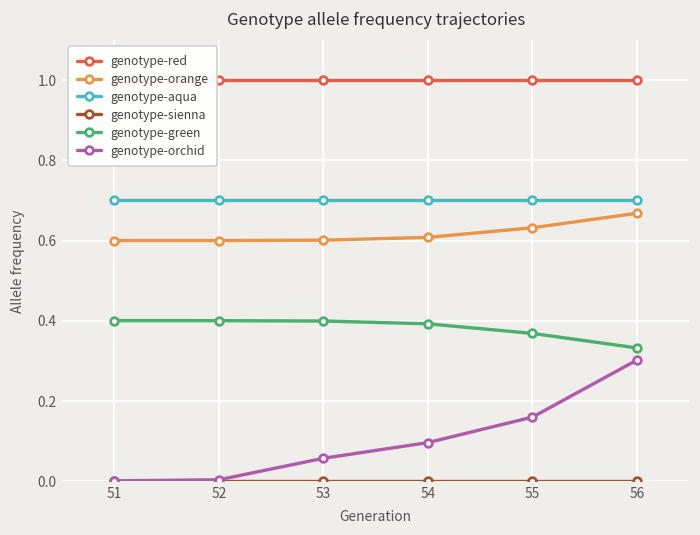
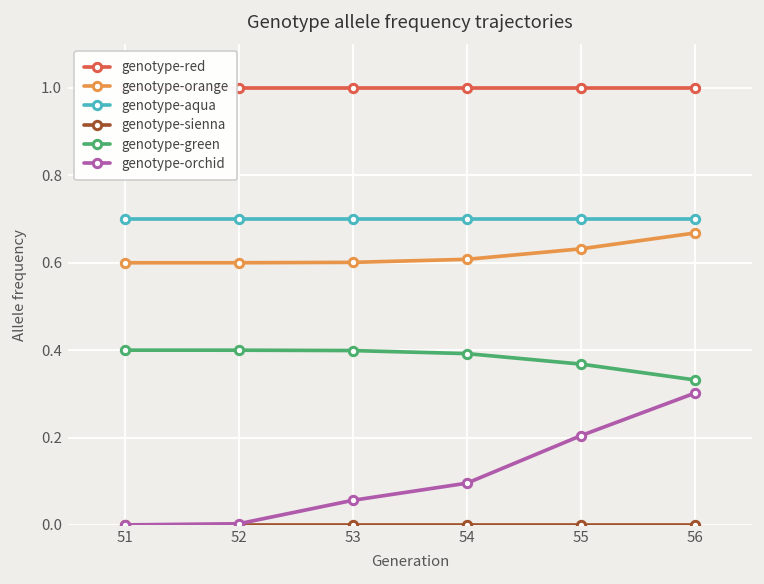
  {
    "genotype-aqua": {
      "51": 0.70,
      "52": 0.70,
      "53": 0.70,
      "54": 0.70,
      "55": 0.70,
      "56": 0.70
    },
    "genotype-sienna": {
      "53": 0.00,
      "54": 0.00,
      "55": 0.00,
      "56": 0.00
    },
    "genotype-green": {
      "51": 0.40,
      "52": 0.40,
      "53": 0.40,
      "54": 0.39,
      "55": 0.37,
      "56": 0.33
    },
    "genotype-orchid": {
      "53": 0.06,
      "54": 0.10,
-     "55": 0.16,
+     "55": 0.20,
      "56": 0.30
    }
  }
